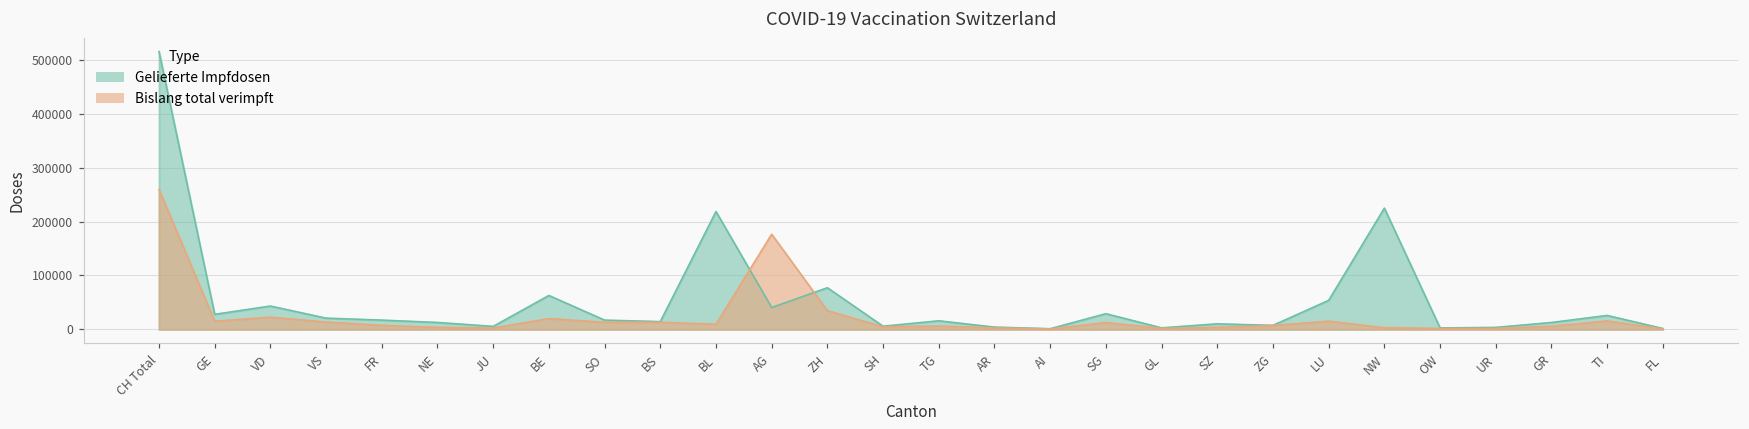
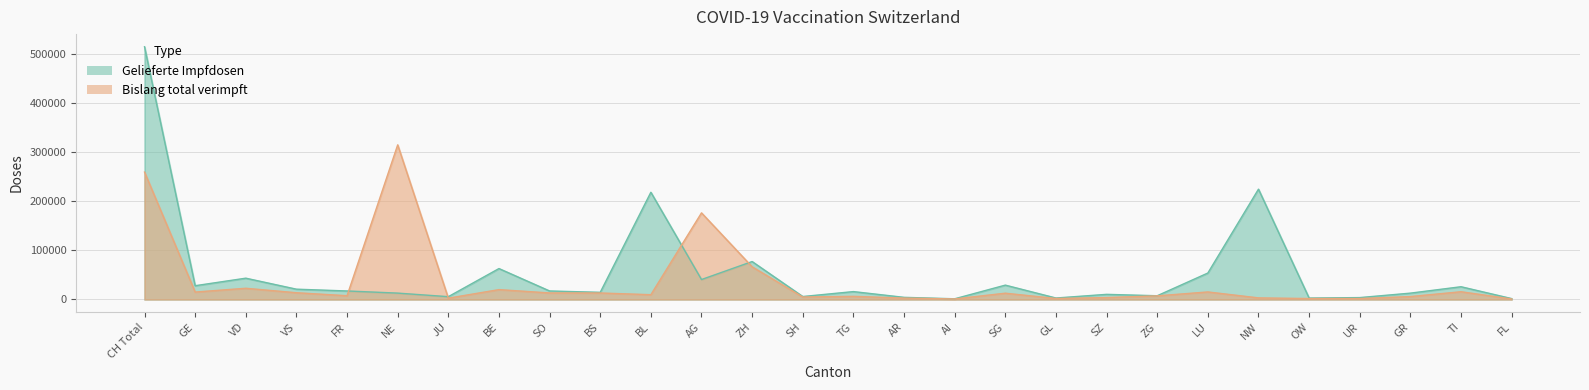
  {
    "Gelieferte Impfdosen": {
      "CH Total": 520000,
      "GE": 30000,
      "VD": 40000,
      "VS": 20000,
      "FR": 20000,
      "NE": 10000,
      "BE": 60000,
      "BL": 220000,
      "AG": 40000,
      "ZH": 80000,
      "TG": 20000,
      "SG": 30000,
      "SZ": 10000,
      "LU": 50000,
      "NW": 230000,
      "GR": 10000,
      "TI": 30000
    },
    "Bislang total verimpft": {
      "CH Total": 260000,
      "GE": 20000,
      "VD": 20000,
      "VS": 10000,
      "FR": 10000,
-     "NE": 0,
+     "NE": 320000,
      "BE": 20000,
      "BL": 10000,
      "AG": 180000,
-     "ZH": 30000,
+     "ZH": 70000,
      "TG": 10000,
      "SG": 10000,
      "SZ": 0,
      "LU": 20000,
      "NW": 0,
      "GR": 10000,
      "TI": 20000
    }
  }
